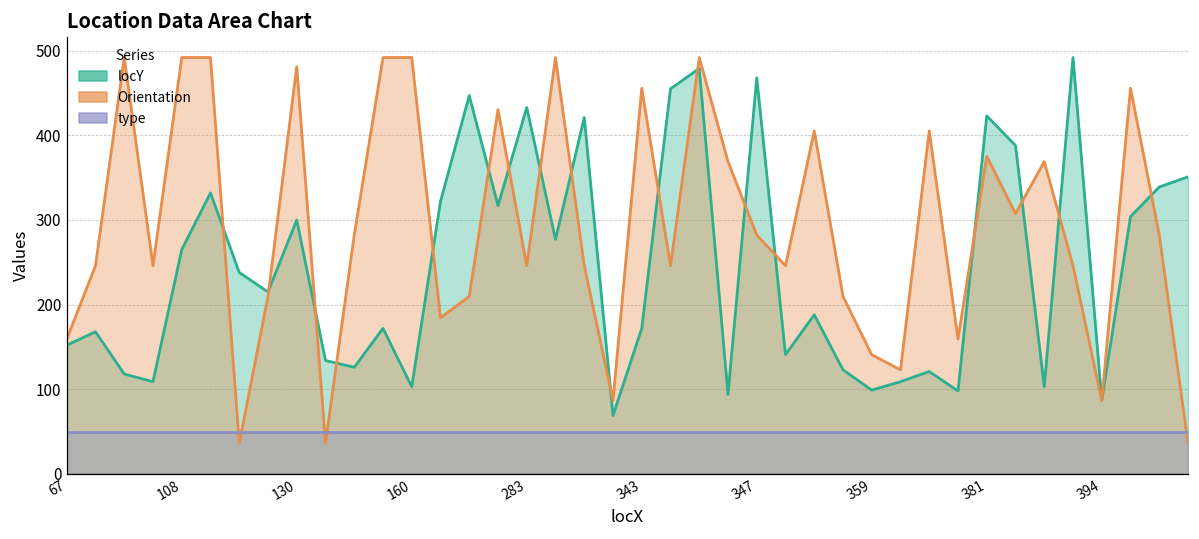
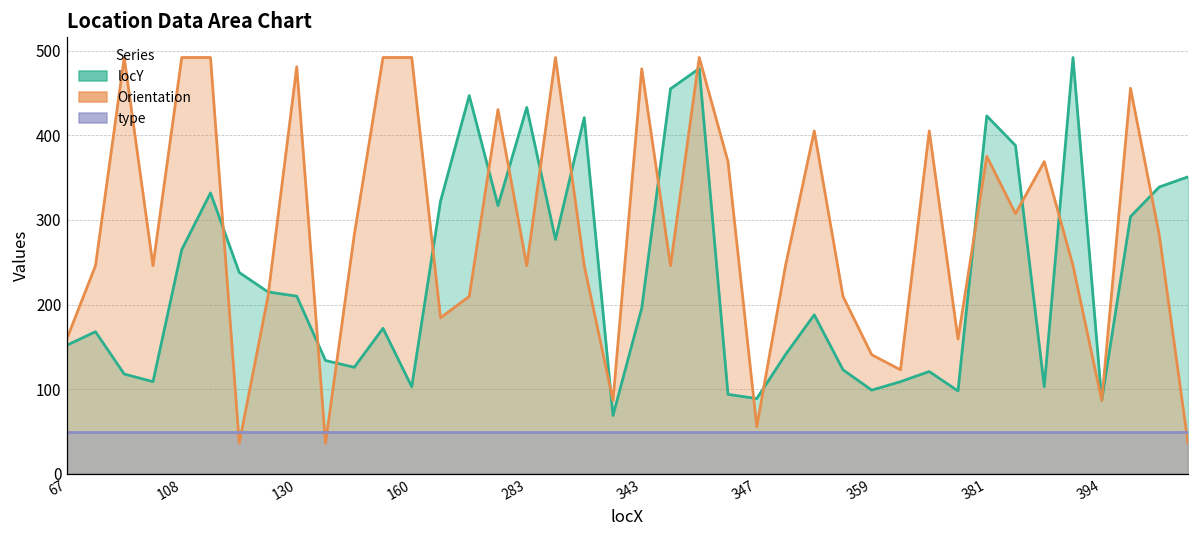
  {
    "locY": {
      "67": 150,
      "108": 270,
-     "130": 300,
+     "130": 210,
      "160": 100,
      "283": 430,
-     "343": 170,
-     "347": 470,
+     "343": 200,
+     "347": 90,
      "359": 100,
      "381": 420
    },
    "Orientation": {
      "67": 160,
      "108": 490,
      "130": 480,
      "160": 490,
      "283": 250,
-     "343": 460,
-     "347": 280,
+     "343": 480,
+     "347": 60,
      "359": 140,
      "381": 380
    },
    "type": {
      "67": 50,
      "108": 50,
      "130": 50,
      "160": 50,
      "283": 50,
      "343": 50,
      "347": 50,
      "359": 50,
      "381": 50,
      "394": 50
    }
  }
